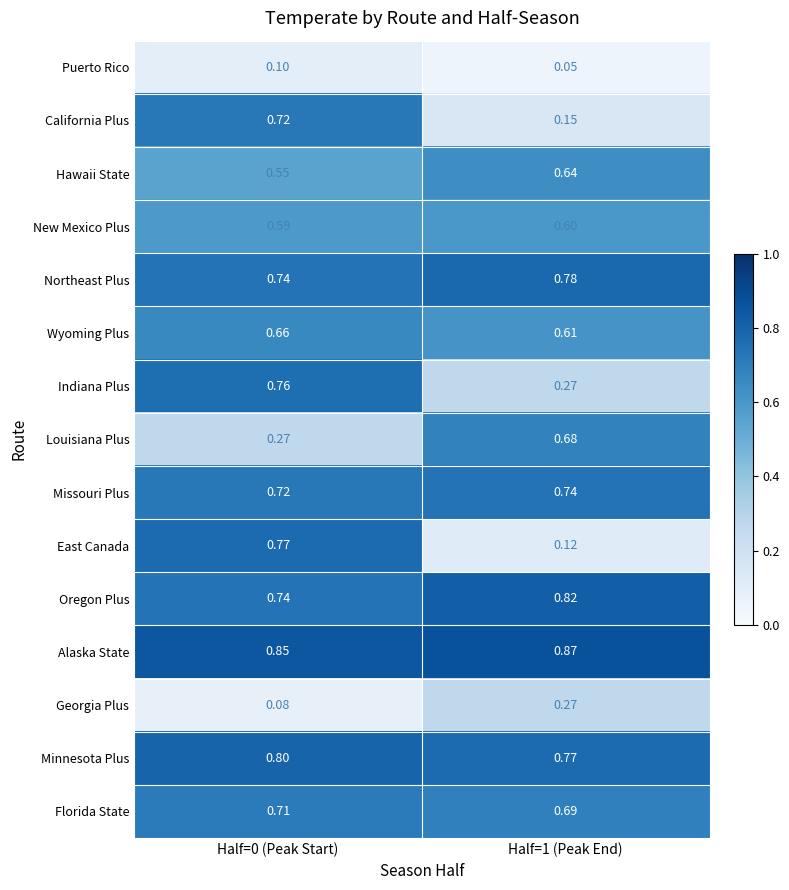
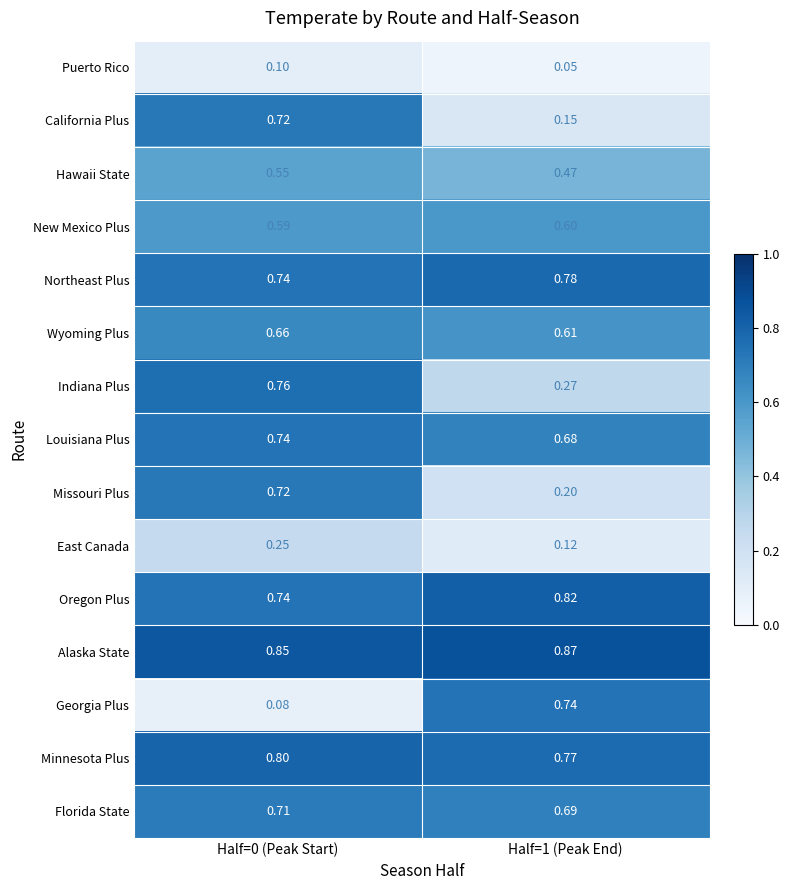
  {
    "Puerto Rico": {
      "Half=0 (Peak Start)": 0.10,
      "Half=1 (Peak End)": 0.05
    },
    "California Plus": {
      "Half=0 (Peak Start)": 0.72,
      "Half=1 (Peak End)": 0.15
    },
    "Hawaii State": {
-     "Half=1 (Peak End)": 0.64
+     "Half=1 (Peak End)": 0.47
    },
    "Northeast Plus": {
      "Half=0 (Peak Start)": 0.74,
      "Half=1 (Peak End)": 0.78
    },
    "Wyoming Plus": {
      "Half=0 (Peak Start)": 0.66,
      "Half=1 (Peak End)": 0.61
    },
    "Indiana Plus": {
      "Half=0 (Peak Start)": 0.76,
      "Half=1 (Peak End)": 0.27
    },
    "Louisiana Plus": {
-     "Half=0 (Peak Start)": 0.27,
+     "Half=0 (Peak Start)": 0.74,
      "Half=1 (Peak End)": 0.68
    },
    "Missouri Plus": {
      "Half=0 (Peak Start)": 0.72,
-     "Half=1 (Peak End)": 0.74
+     "Half=1 (Peak End)": 0.20
    },
    "East Canada": {
-     "Half=0 (Peak Start)": 0.77,
+     "Half=0 (Peak Start)": 0.25,
      "Half=1 (Peak End)": 0.12
    },
    "Oregon Plus": {
      "Half=0 (Peak Start)": 0.74,
      "Half=1 (Peak End)": 0.82
    },
    "Alaska State": {
      "Half=0 (Peak Start)": 0.85,
      "Half=1 (Peak End)": 0.87
    },
    "Georgia Plus": {
      "Half=0 (Peak Start)": 0.08,
-     "Half=1 (Peak End)": 0.27
+     "Half=1 (Peak End)": 0.74
    },
    "Minnesota Plus": {
      "Half=0 (Peak Start)": 0.80,
      "Half=1 (Peak End)": 0.77
    },
    "Florida State": {
      "Half=0 (Peak Start)": 0.71,
      "Half=1 (Peak End)": 0.69
    }
  }
